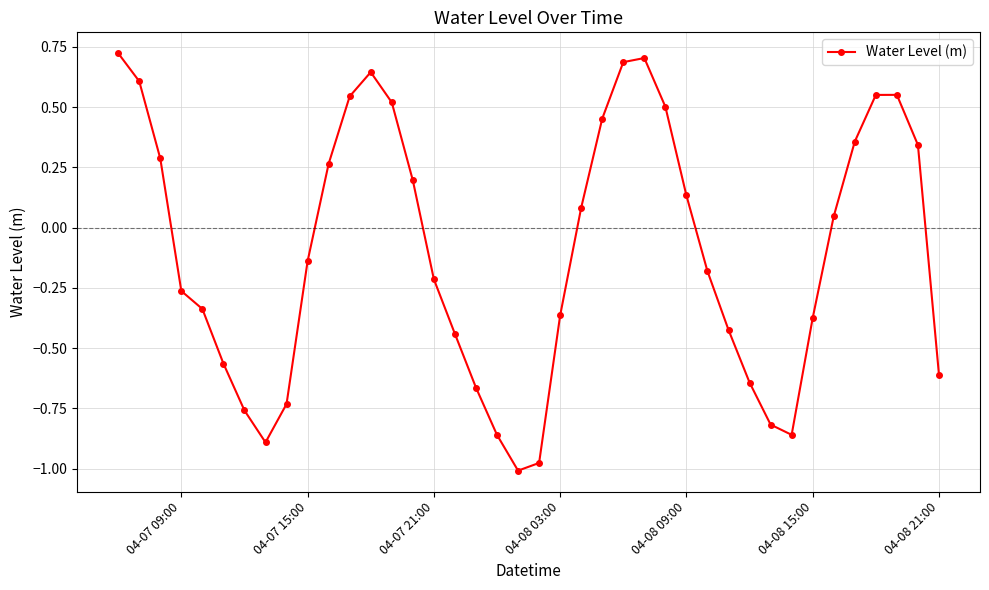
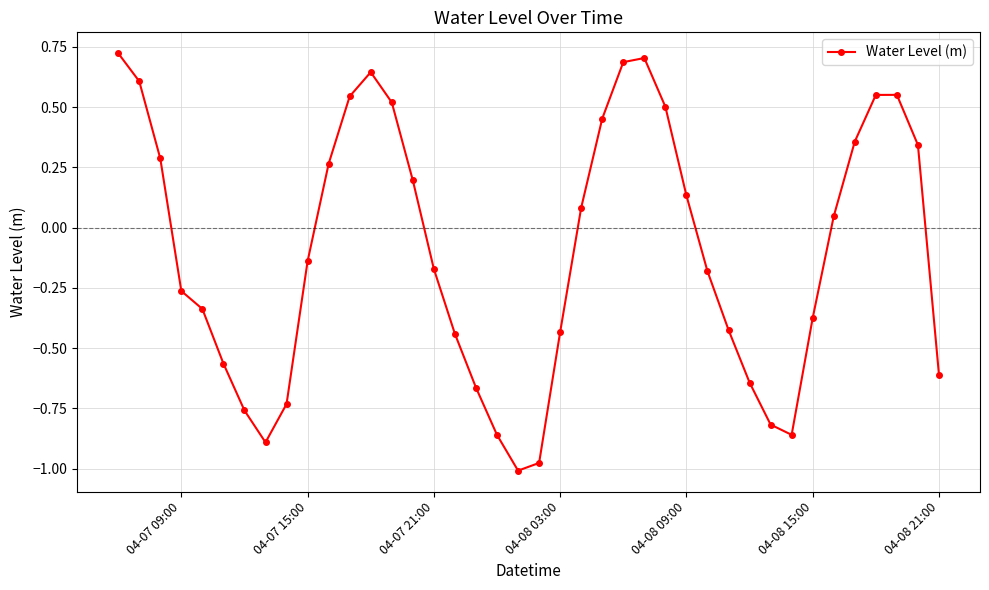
  {
    "04-07 09:00": -0.26,
    "04-07 15:00": -0.14,
-   "04-07 21:00": -0.21,
-   "04-08 03:00": -0.36,
+   "04-07 21:00": -0.17,
+   "04-08 03:00": -0.43,
    "04-08 09:00": 0.13,
    "04-08 15:00": -0.38,
    "04-08 21:00": -0.61
  }
